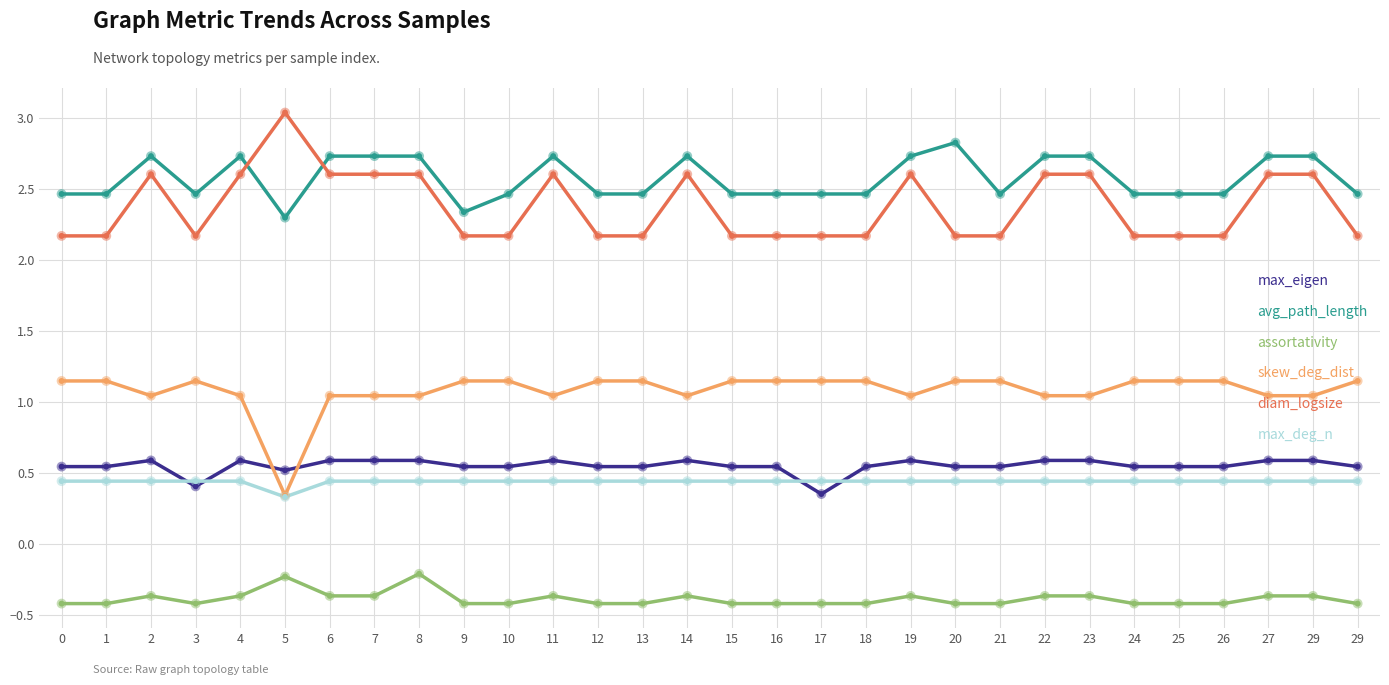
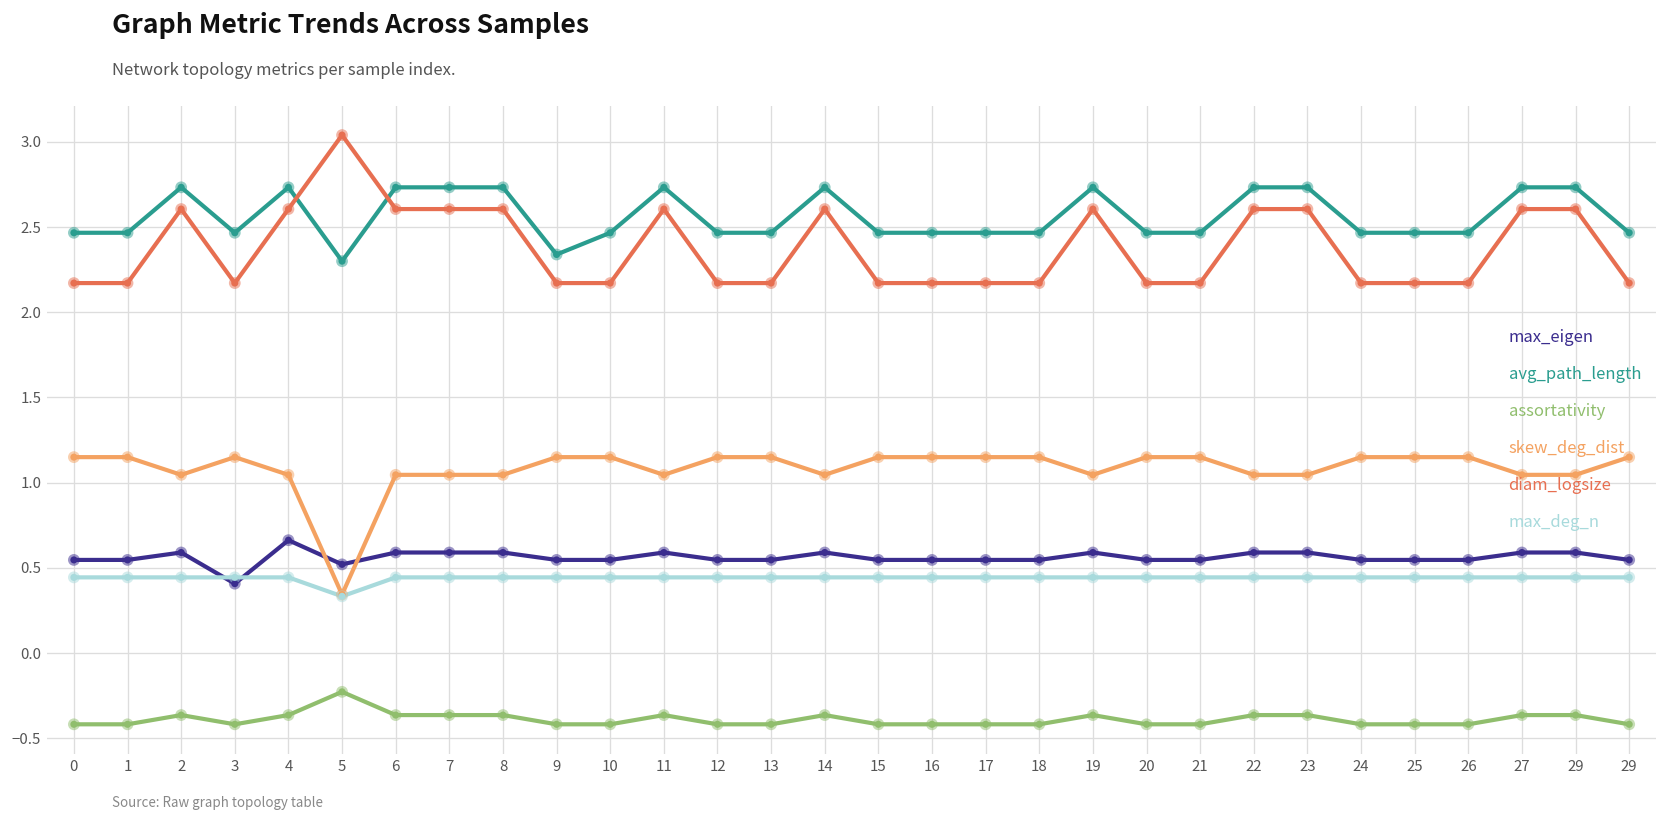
  {
    "max_eigen": {
      "0": 0.55,
      "1": 0.55,
      "2": 0.59,
      "3": 0.41,
-     "4": 0.59,
+     "4": 0.66,
      "5": 0.52,
      "6": 0.59,
      "7": 0.59,
      "8": 0.59,
      "9": 0.55,
      "10": 0.55,
      "11": 0.59,
      "12": 0.55,
      "13": 0.55,
      "14": 0.59,
      "15": 0.55,
      "16": 0.55,
-     "17": 0.35,
+     "17": 0.55,
      "18": 0.55,
      "19": 0.59,
      "20": 0.55,
      "21": 0.55,
      "22": 0.59,
      "23": 0.59,
      "24": 0.55,
      "25": 0.55,
      "26": 0.55,
      "27": 0.59
    },
    "avg_path_length": {
      "0": 2.47,
      "1": 2.47,
      "2": 2.73,
      "3": 2.47,
      "4": 2.73,
      "5": 2.30,
      "6": 2.73,
      "7": 2.73,
      "8": 2.73,
      "9": 2.34,
      "10": 2.47,
      "11": 2.73,
      "12": 2.47,
      "13": 2.47,
      "14": 2.73,
      "15": 2.47,
      "16": 2.47,
      "17": 2.47,
      "18": 2.47,
      "19": 2.73,
-     "20": 2.83,
+     "20": 2.47,
      "21": 2.47,
      "22": 2.73,
      "23": 2.73,
      "24": 2.47,
      "25": 2.47,
      "26": 2.47,
      "27": 2.73
    },
    "assortativity": {
      "0": -0.42,
      "1": -0.42,
      "2": -0.36,
      "3": -0.42,
      "4": -0.36,
      "5": -0.23,
      "6": -0.36,
      "7": -0.36,
-     "8": -0.21,
+     "8": -0.36,
      "9": -0.42,
      "10": -0.42,
      "11": -0.36,
      "12": -0.42,
      "13": -0.42,
      "14": -0.36,
      "15": -0.42,
      "16": -0.42,
      "17": -0.42,
      "18": -0.42,
      "19": -0.36,
      "20": -0.42,
      "21": -0.42,
      "22": -0.36,
      "23": -0.36,
      "24": -0.42,
      "25": -0.42,
      "26": -0.42,
      "27": -0.36
    },
    "max_deg_n": {
      "0": 0.44,
      "1": 0.44,
      "2": 0.44,
      "3": 0.44,
      "4": 0.44,
      "6": 0.44,
      "7": 0.44,
      "8": 0.44,
      "9": 0.44,
      "10": 0.44,
      "11": 0.44,
      "12": 0.44,
      "13": 0.44,
      "14": 0.44,
      "15": 0.44,
      "16": 0.44,
      "17": 0.44,
      "18": 0.44,
      "19": 0.44,
      "20": 0.44,
      "21": 0.44,
      "22": 0.44,
      "23": 0.44,
      "24": 0.44,
      "25": 0.44,
      "26": 0.44,
      "27": 0.44
    }
  }
